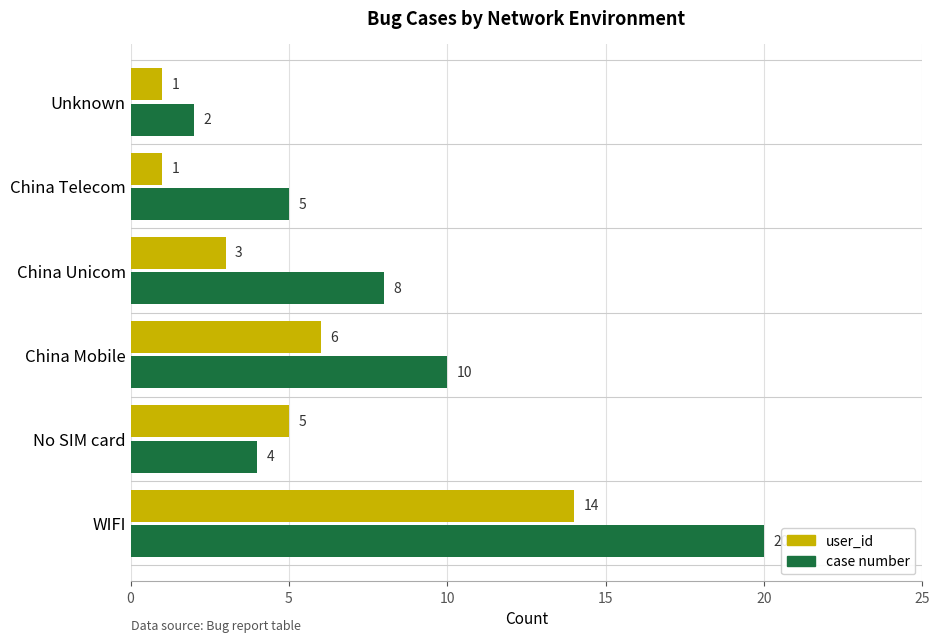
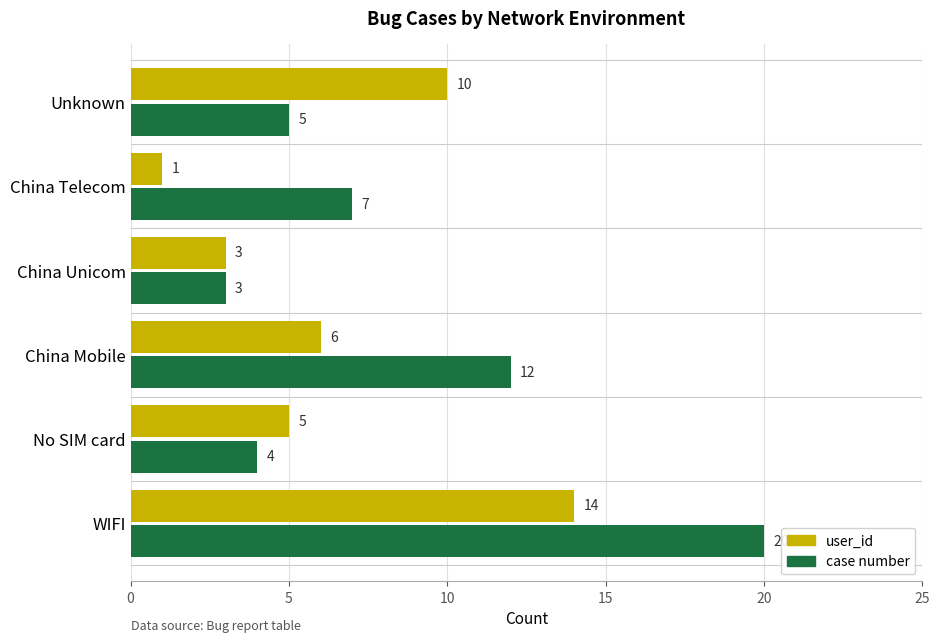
  {
    "user_id": {
-     "Unknown": 1,
+     "Unknown": 10,
      "China Telecom": 1,
      "China Unicom": 3,
      "China Mobile": 6,
      "No SIM card": 5,
      "WIFI": 14
    },
    "case number": {
-     "Unknown": 2,
-     "China Telecom": 5,
-     "China Unicom": 8,
-     "China Mobile": 10,
+     "Unknown": 5,
+     "China Telecom": 7,
+     "China Unicom": 3,
+     "China Mobile": 12,
      "No SIM card": 4
    }
  }
